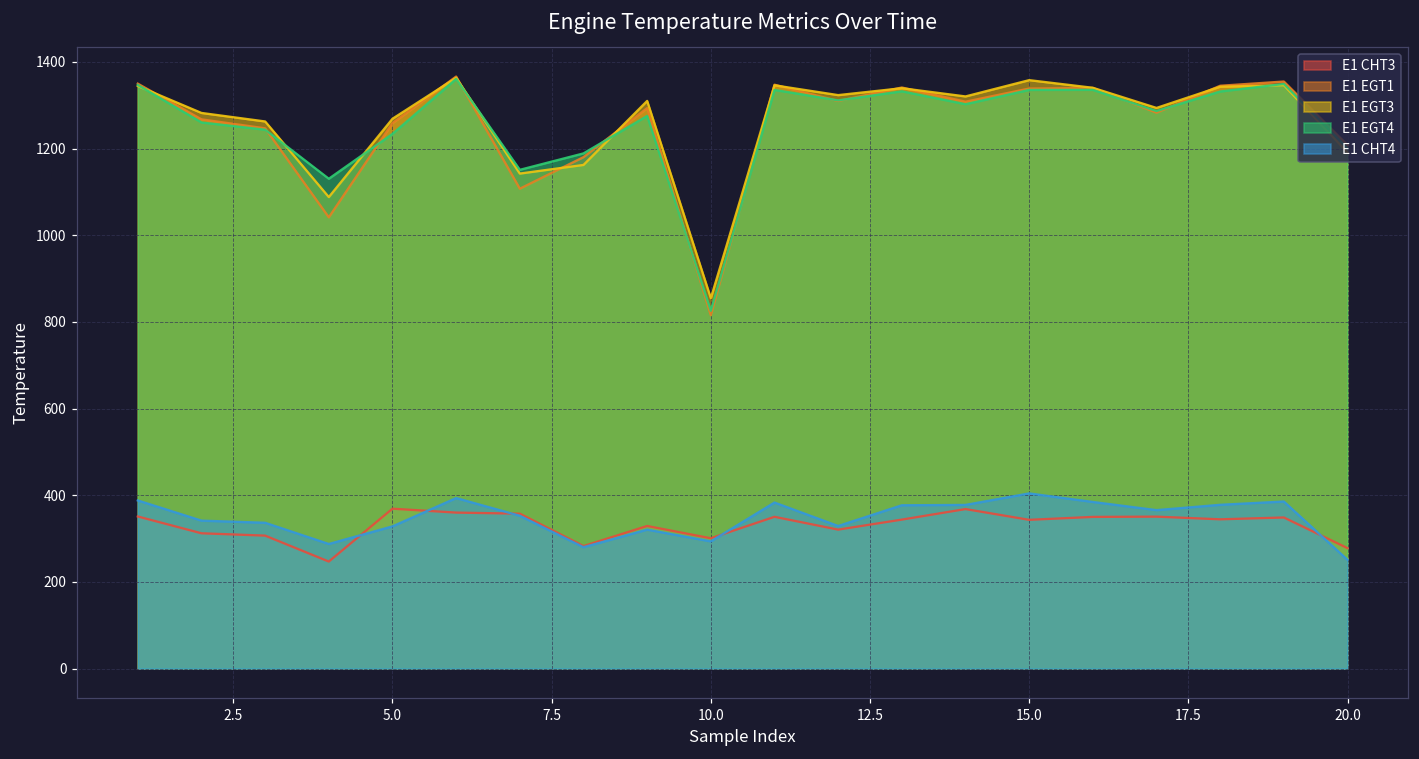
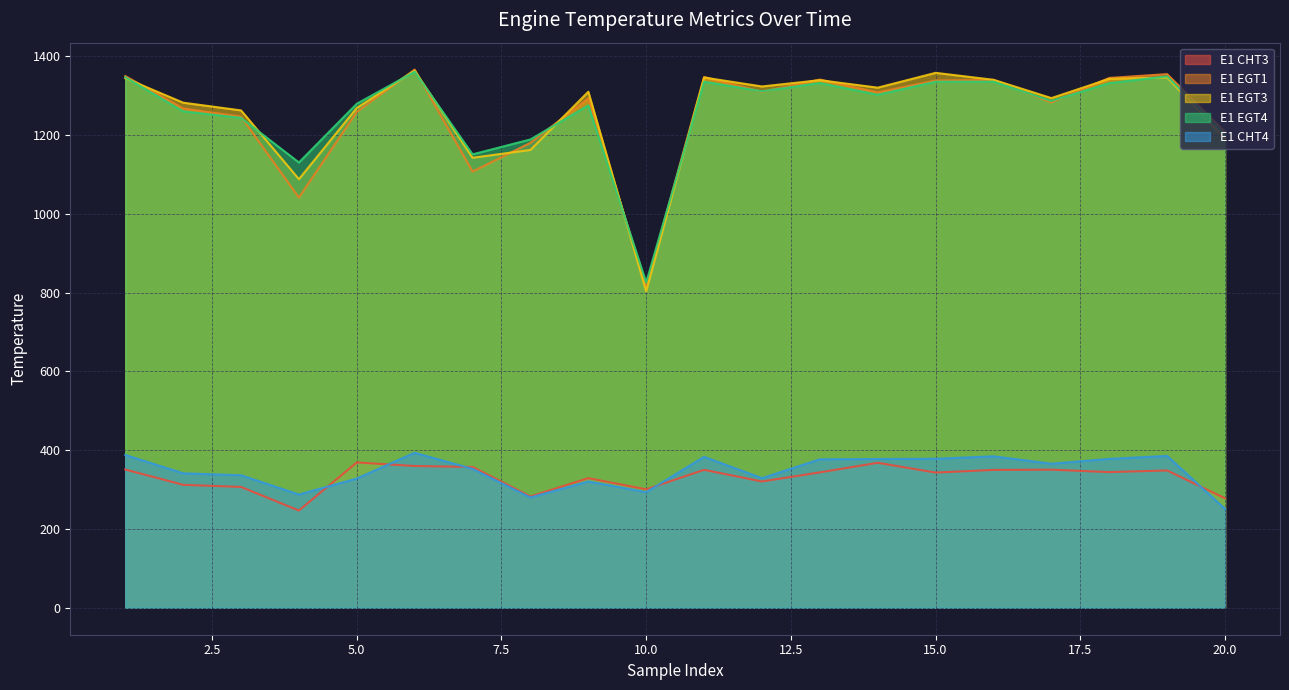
  {
    "E1 EGT3": {
      "5.0": 1270,
-     "10.0": 850,
+     "10.0": 800,
      "15.0": 1360
    },
    "E1 EGT4": {
-     "5.0": 1230,
+     "5.0": 1280,
      "10.0": 830
    },
    "E1 CHT4": {
      "5.0": 330,
      "10.0": 290,
-     "15.0": 400,
+     "15.0": 380,
      "20.0": 250
    }
  }
